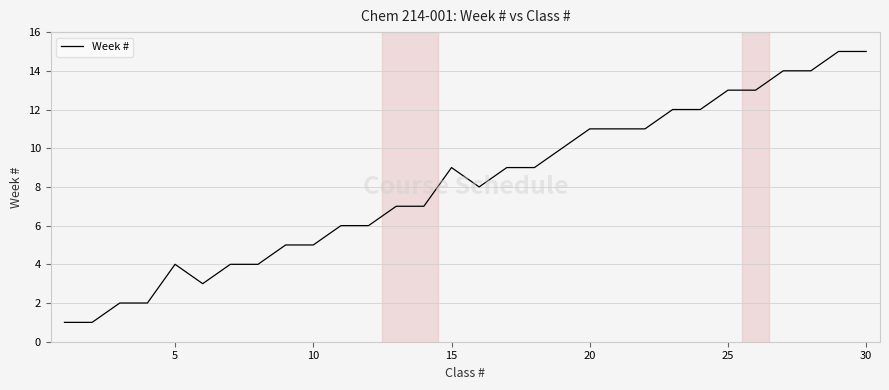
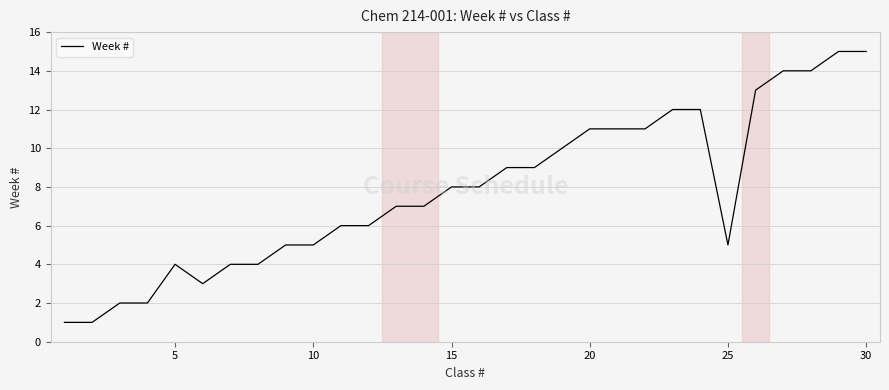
  {
    "5": 4,
    "10": 5,
-   "15": 9,
+   "15": 8,
    "20": 11,
-   "25": 13,
+   "25": 5,
    "30": 15
  }
